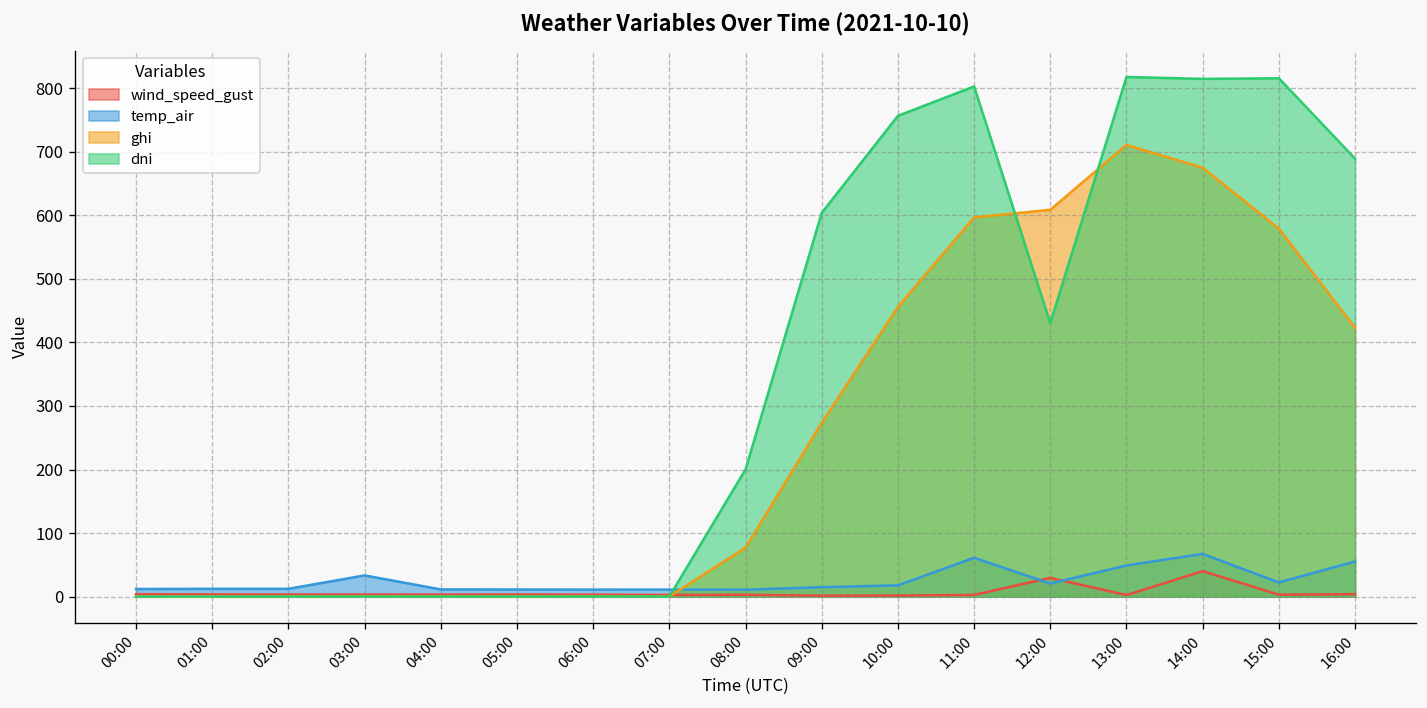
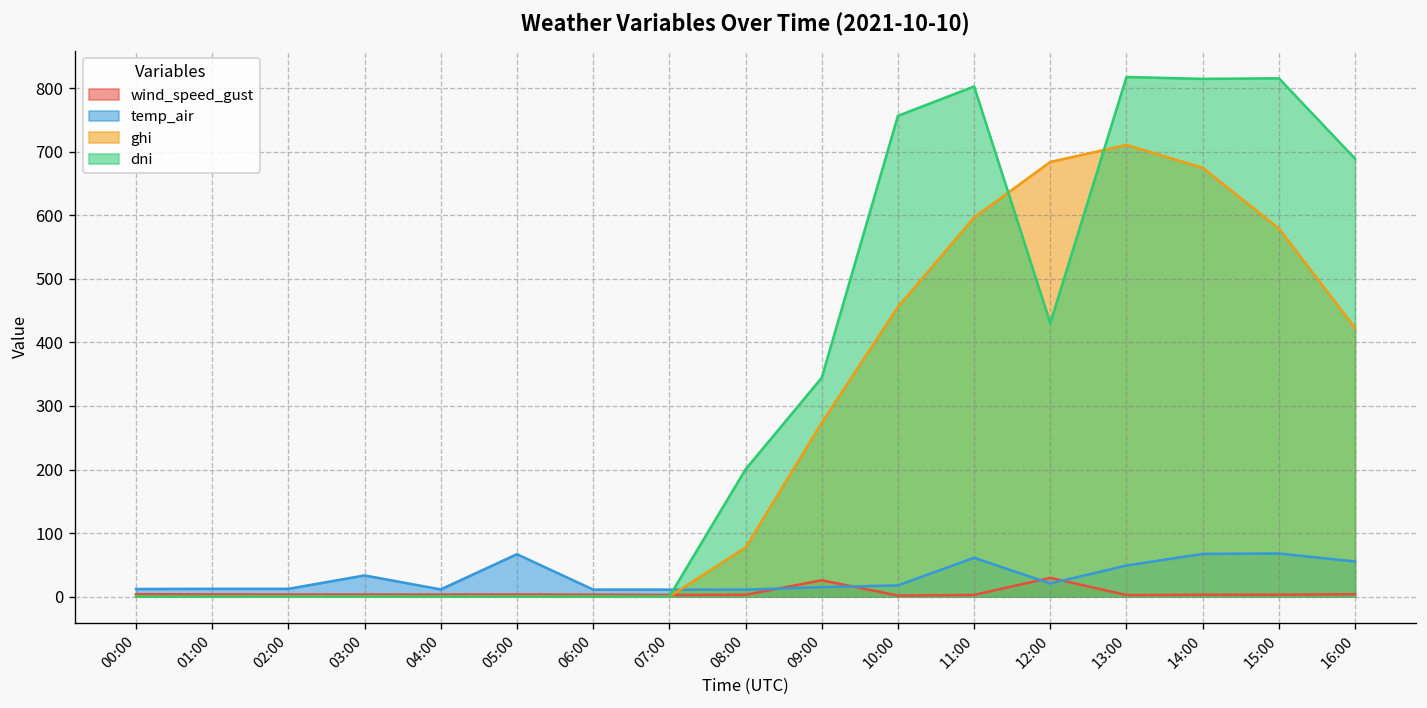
  {
    "wind_speed_gust": {
      "08:00": 0,
-     "09:00": 0,
+     "09:00": 30,
      "10:00": 0,
      "11:00": 0,
      "12:00": 30,
      "13:00": 0,
-     "14:00": 40,
+     "14:00": 0,
      "15:00": 0,
      "16:00": 0
    },
    "temp_air": {
      "00:00": 10,
      "01:00": 10,
      "02:00": 10,
      "03:00": 30,
      "04:00": 10,
-     "05:00": 10,
+     "05:00": 70,
      "06:00": 10,
      "07:00": 10,
      "08:00": 10,
      "09:00": 10,
      "10:00": 20,
      "11:00": 60,
      "12:00": 20,
      "13:00": 50,
      "14:00": 70,
-     "15:00": 20,
+     "15:00": 70,
      "16:00": 60
    },
    "ghi": {
      "08:00": 80,
      "09:00": 270,
      "10:00": 460,
      "11:00": 600,
-     "12:00": 610,
+     "12:00": 680,
      "13:00": 710,
      "14:00": 680,
      "15:00": 580,
      "16:00": 420
    },
    "dni": {
      "08:00": 200,
-     "09:00": 600,
+     "09:00": 340,
      "10:00": 760,
      "11:00": 800,
      "12:00": 430,
      "13:00": 820,
      "14:00": 810,
      "15:00": 820,
      "16:00": 690
    }
  }
